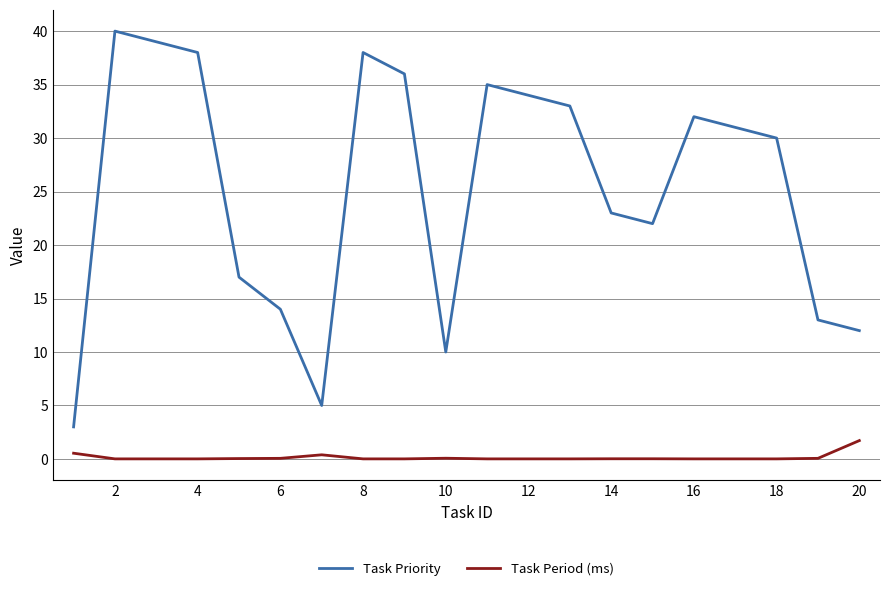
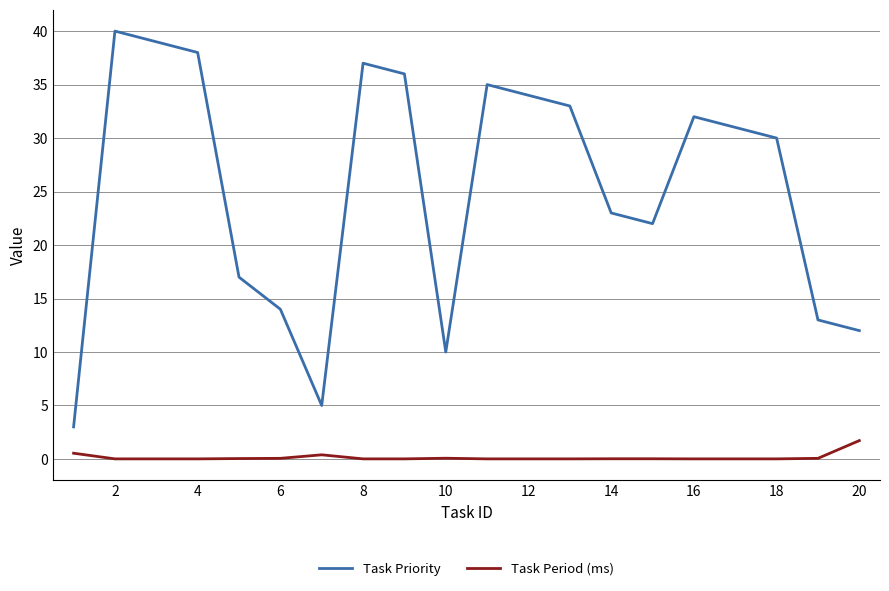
  {
    "Task Priority": {
      "2": 40,
      "4": 38,
      "6": 14,
-     "8": 38,
+     "8": 37,
      "10": 10,
      "12": 34,
      "14": 23,
      "16": 32,
      "18": 30,
      "20": 12
    },
    "Task Period (ms)": {
      "2": 0,
      "4": 0,
      "6": 0,
      "8": 0,
      "10": 0,
      "12": 0,
      "14": 0,
      "16": 0,
      "18": 0,
      "20": 1.7
    }
  }
